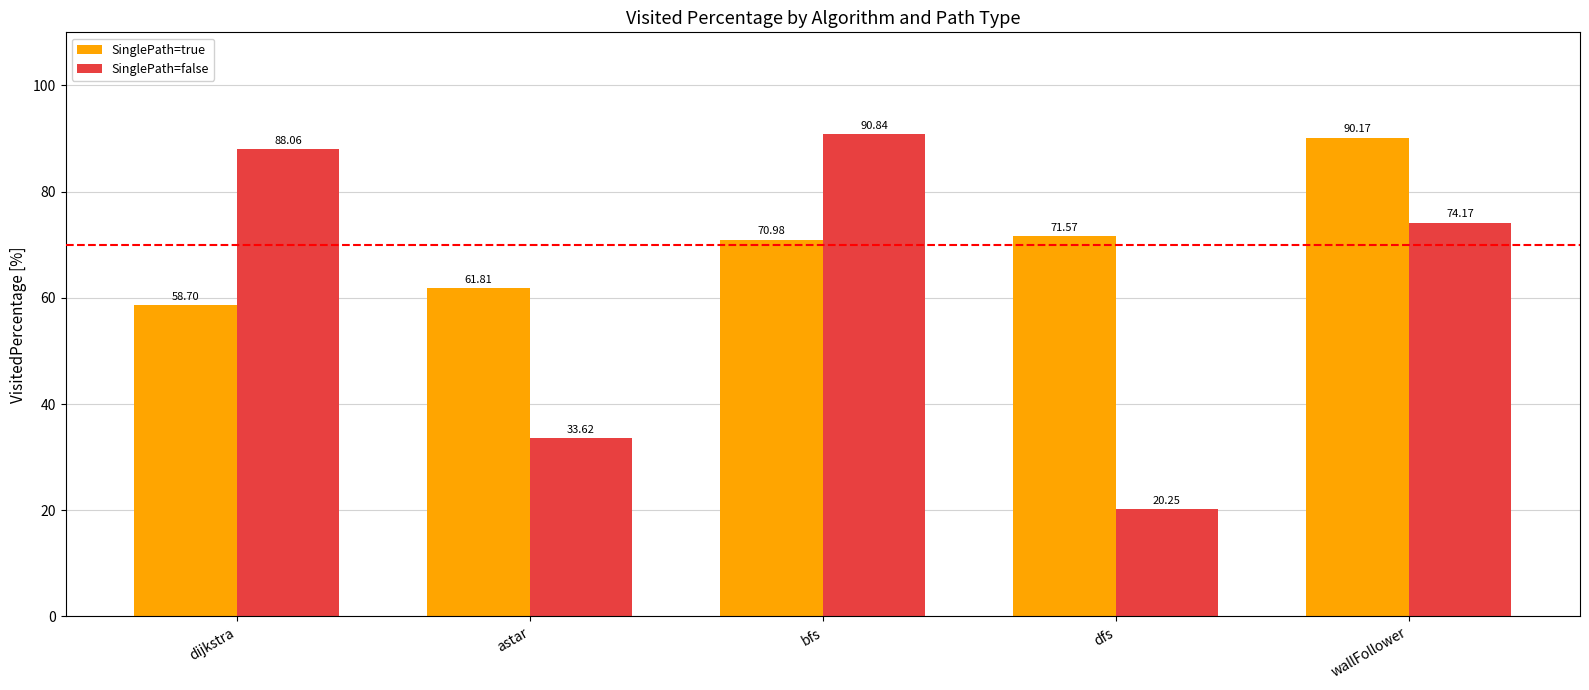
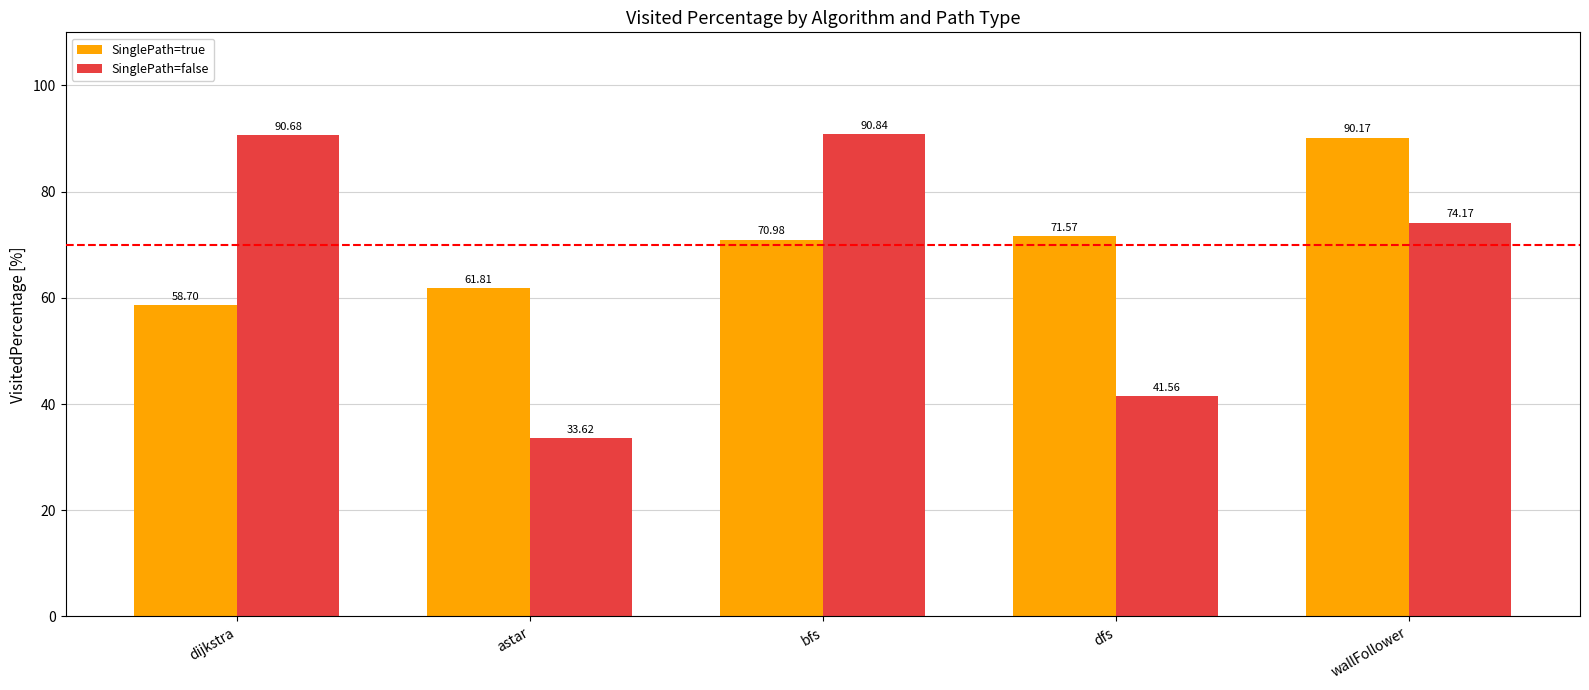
  {
    "SinglePath=true": {
      "dijkstra": 58.70,
      "astar": 61.81,
      "bfs": 70.98,
      "dfs": 71.57,
      "wallFollower": 90.17
    },
    "SinglePath=false": {
-     "dijkstra": 88.06,
+     "dijkstra": 90.68,
      "astar": 33.62,
      "bfs": 90.84,
-     "dfs": 20.25,
+     "dfs": 41.56,
      "wallFollower": 74.17
    }
  }
